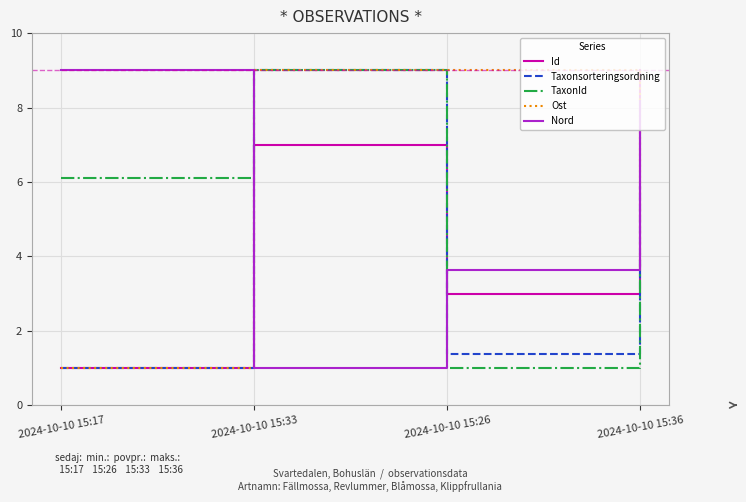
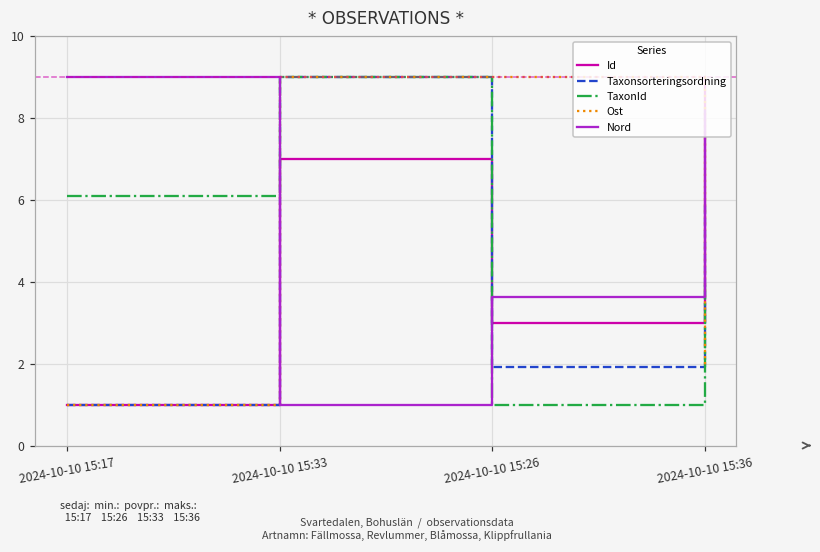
  {
    "Taxonsorteringsordning": {
-     "2024-10-10 15:26": 1.4,
+     "2024-10-10 15:26": 1.9,
      "2024-10-10 15:36": 5.9
    },
    "TaxonId": {
      "2024-10-10 15:17": 6.1,
      "2024-10-10 15:26": 1.0,
      "2024-10-10 15:36": 3.9
    },
    "Ost": {
      "2024-10-10 15:26": 9.0,
-     "2024-10-10 15:36": 3.7
+     "2024-10-10 15:36": 1.9
    }
  }
